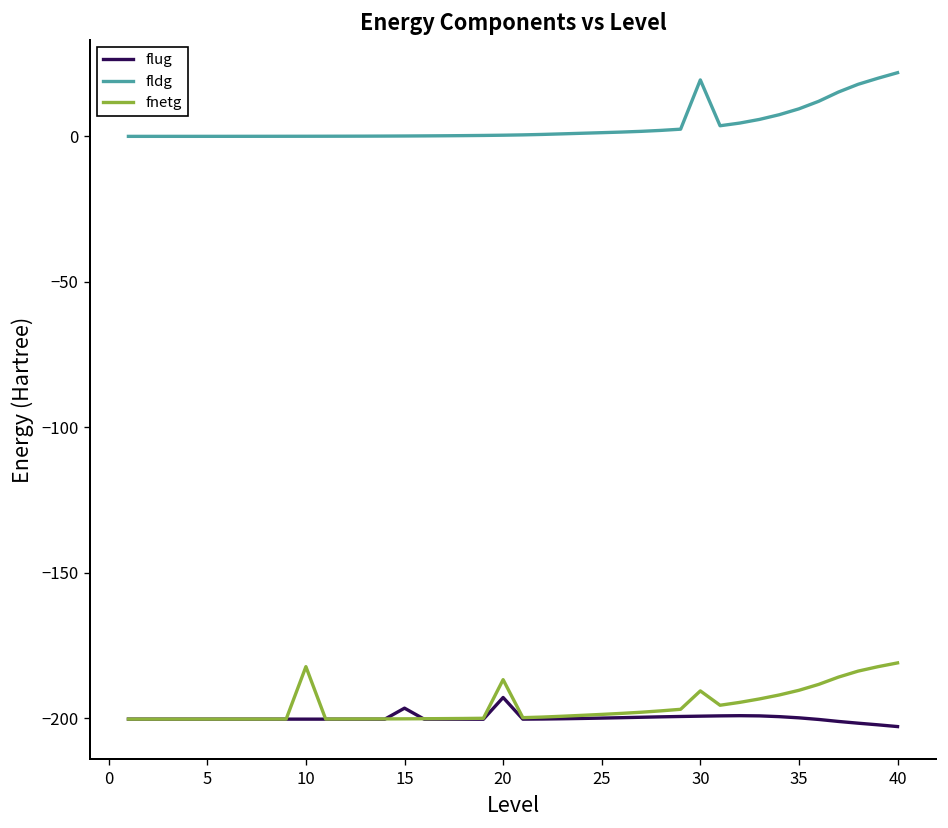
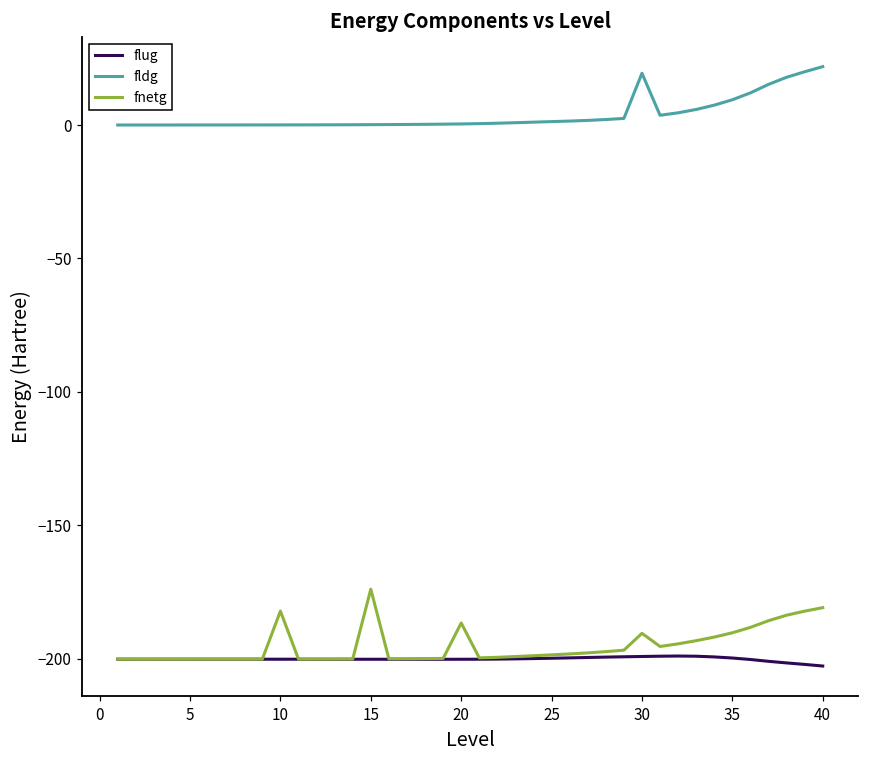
  {
    "flug": {
      "10": -200,
-     "15": -196,
-     "20": -193,
+     "15": -200,
+     "20": -200,
      "25": -200,
      "30": -199,
      "35": -200,
      "40": -203
    },
    "fldg": {
      "5": 0,
      "10": 0,
      "15": 0,
      "20": 0,
      "25": 1,
      "30": 19,
      "35": 9,
      "40": 22
    },
    "fnetg": {
      "10": -182,
-     "15": -200,
+     "15": -174,
      "20": -187,
      "25": -199,
      "30": -191,
      "35": -190,
      "40": -181
    }
  }
